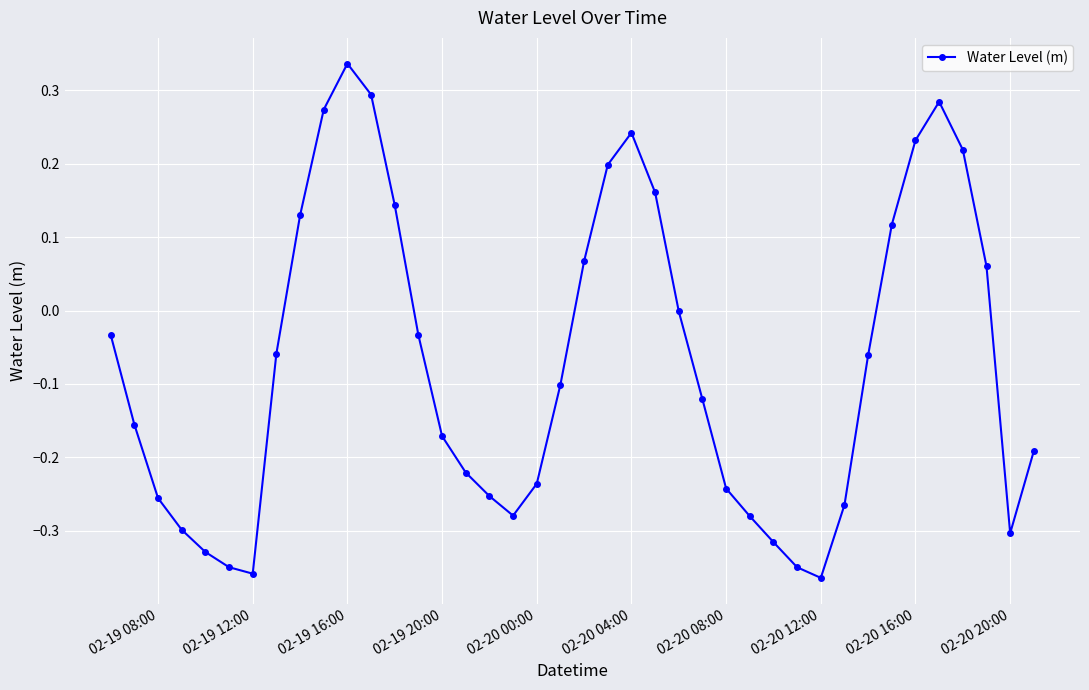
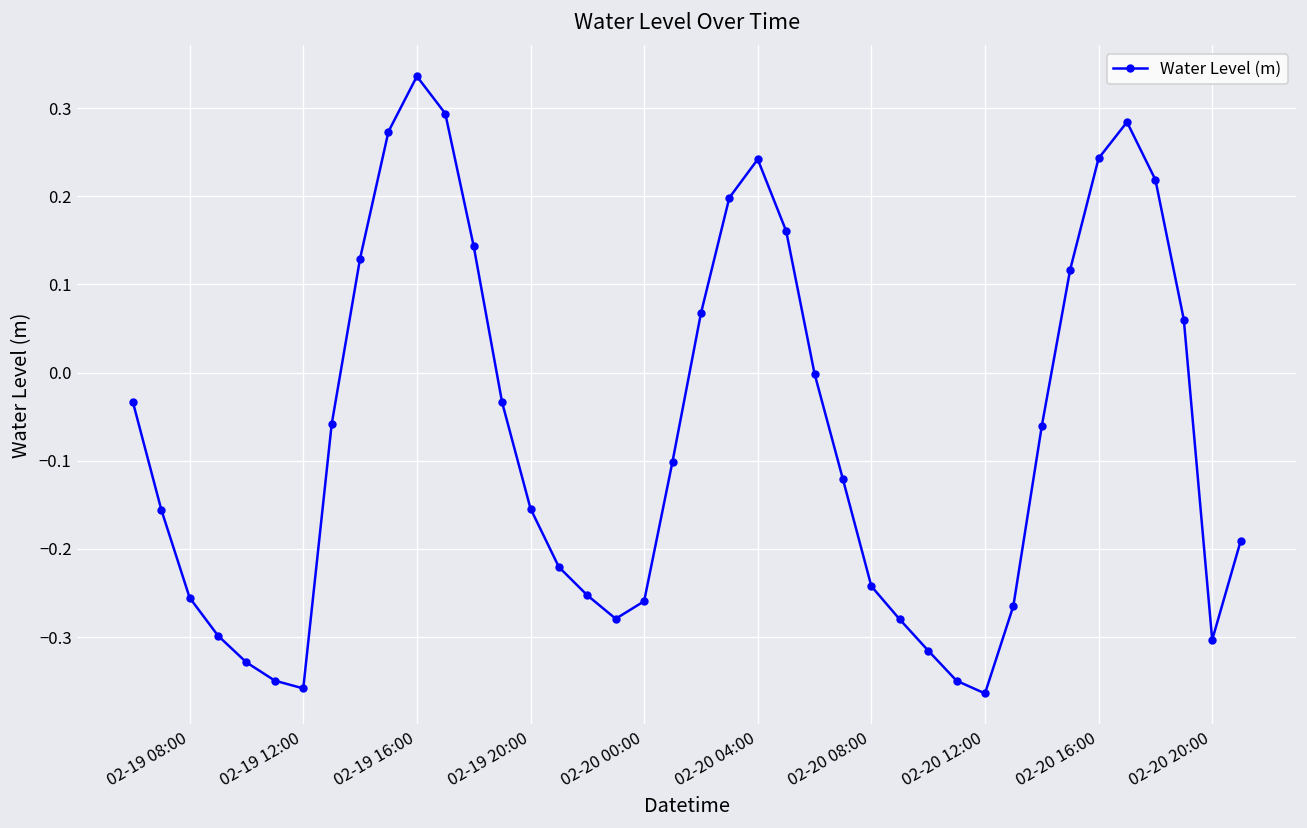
  {
    "02-19 08:00": -0.26,
    "02-19 12:00": -0.36,
    "02-19 16:00": 0.34,
-   "02-19 20:00": -0.17,
-   "02-20 00:00": -0.24,
+   "02-19 20:00": -0.15,
+   "02-20 00:00": -0.26,
    "02-20 04:00": 0.24,
    "02-20 08:00": -0.24,
    "02-20 12:00": -0.36,
-   "02-20 16:00": 0.23,
+   "02-20 16:00": 0.24,
    "02-20 20:00": -0.30
  }
